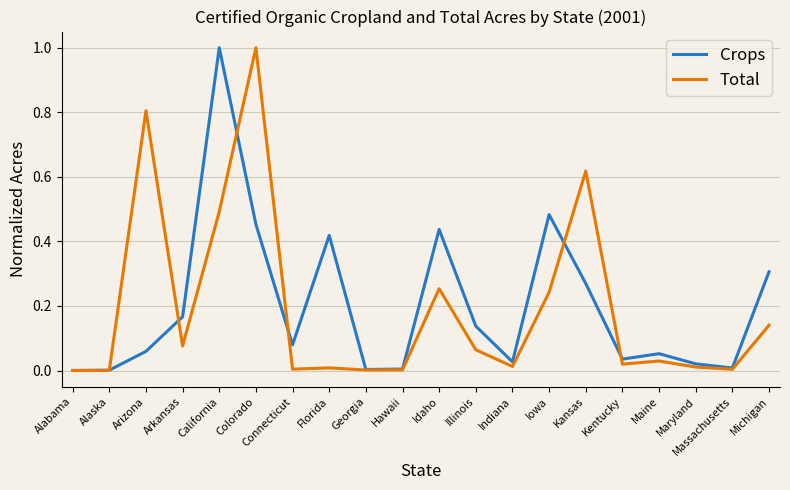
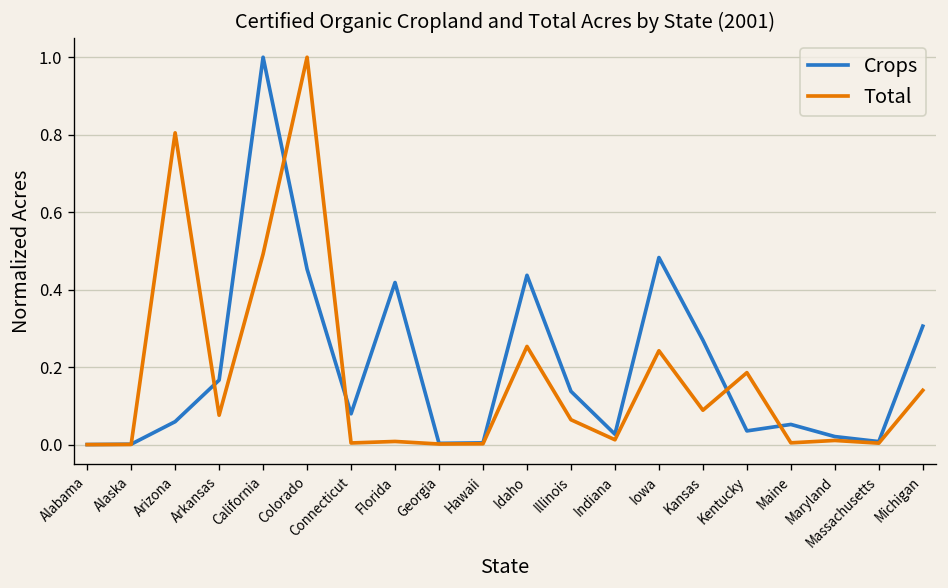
  {
    "Crops": {
      "Arizona": 0.06,
      "Arkansas": 0.17,
      "California": 1.00,
      "Colorado": 0.45,
      "Connecticut": 0.08,
      "Florida": 0.42,
      "Idaho": 0.44,
      "Illinois": 0.14,
      "Indiana": 0.03,
      "Iowa": 0.48,
      "Kansas": 0.27,
      "Kentucky": 0.04,
      "Maine": 0.05,
      "Maryland": 0.02,
      "Michigan": 0.31
    },
    "Total": {
      "Arizona": 0.80,
      "Arkansas": 0.08,
      "California": 0.49,
      "Colorado": 1.00,
      "Connecticut": 0.00,
      "Florida": 0.01,
      "Idaho": 0.25,
      "Illinois": 0.06,
      "Indiana": 0.01,
      "Iowa": 0.24,
-     "Kansas": 0.62,
-     "Kentucky": 0.02,
-     "Maine": 0.03,
+     "Kansas": 0.09,
+     "Kentucky": 0.19,
+     "Maine": 0.00,
      "Maryland": 0.01,
      "Michigan": 0.14
    }
  }
